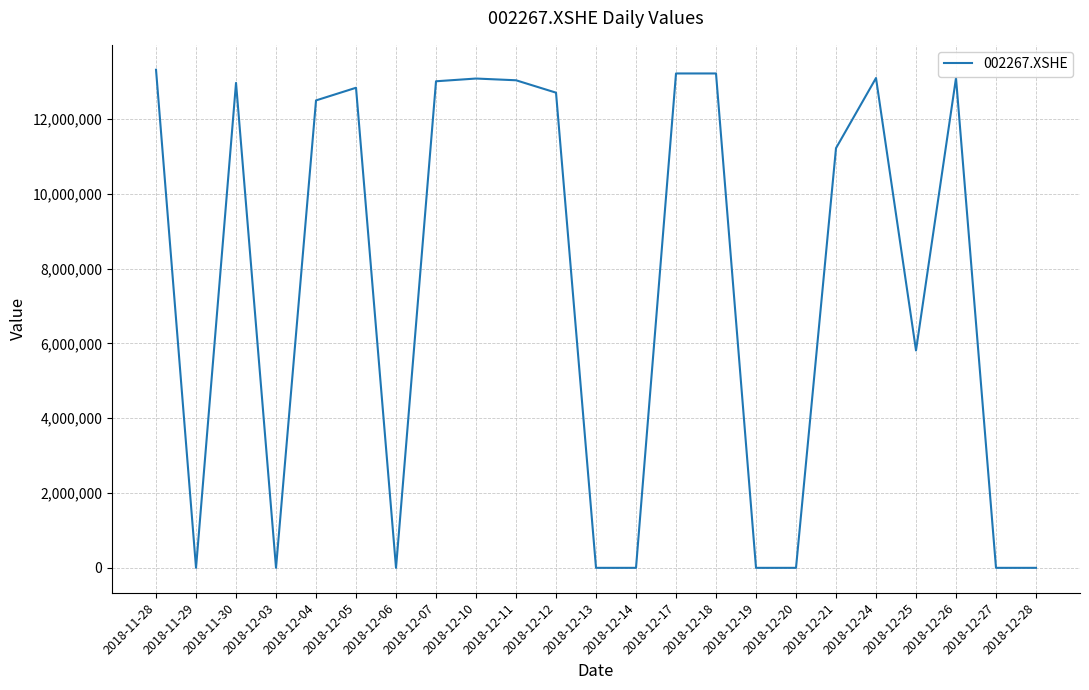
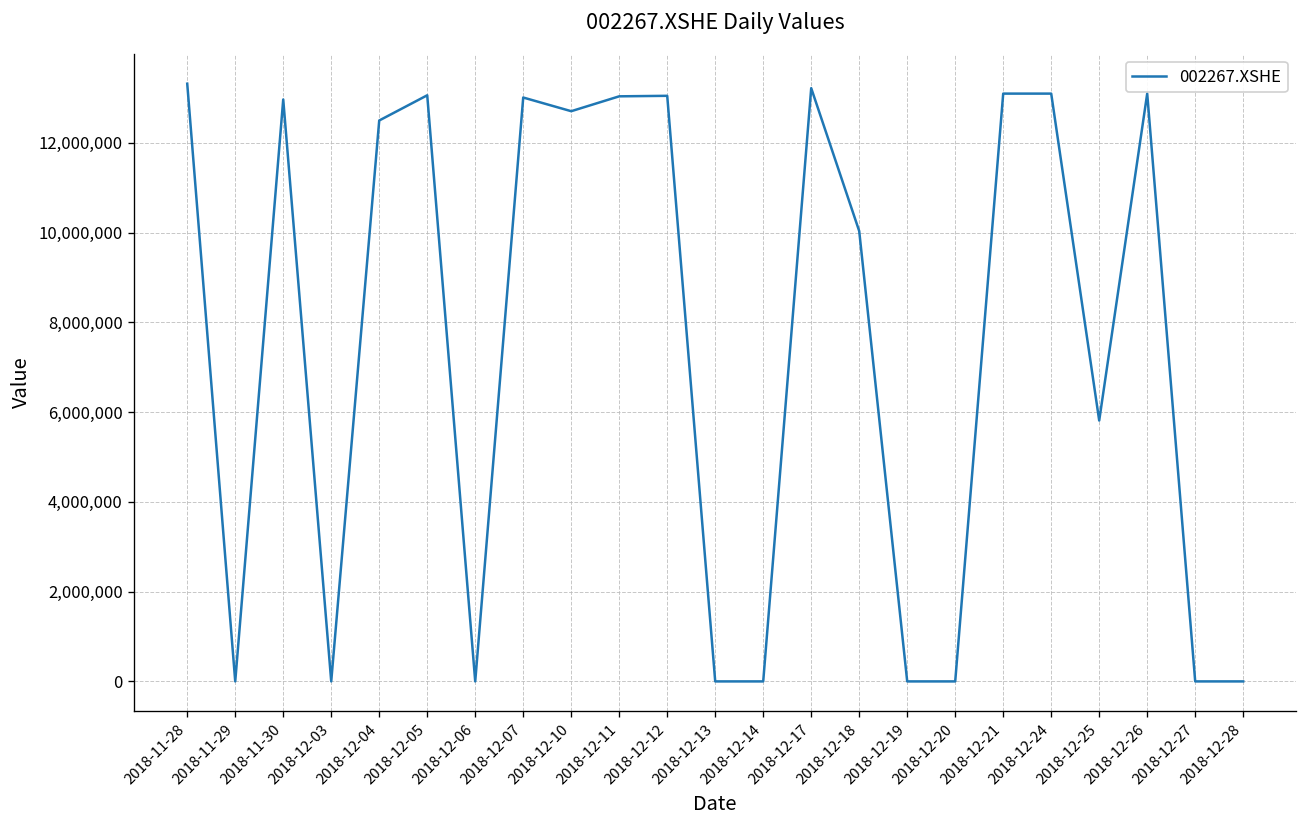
  {
    "2018-11-28": "13,300,000",
    "2018-11-29": "0",
    "2018-11-30": "13,000,000",
    "2018-12-03": "0",
    "2018-12-04": "12,500,000",
-   "2018-12-05": "12,800,000",
+   "2018-12-05": "13,100,000",
    "2018-12-06": "0",
    "2018-12-07": "13,000,000",
-   "2018-12-10": "13,100,000",
+   "2018-12-10": "12,700,000",
    "2018-12-11": "13,000,000",
-   "2018-12-12": "12,700,000",
+   "2018-12-12": "13,000,000",
    "2018-12-13": "0",
    "2018-12-14": "0",
    "2018-12-17": "13,200,000",
-   "2018-12-18": "13,200,000",
+   "2018-12-18": "10,000,000",
    "2018-12-19": "0",
    "2018-12-20": "0",
-   "2018-12-21": "11,200,000",
+   "2018-12-21": "13,100,000",
    "2018-12-24": "13,100,000",
    "2018-12-25": "5,800,000",
    "2018-12-26": "13,100,000",
    "2018-12-27": "0",
    "2018-12-28": "0"
  }
